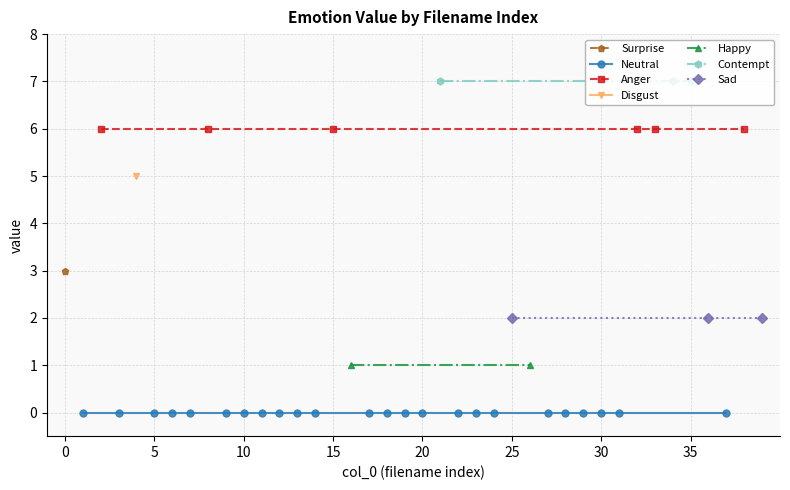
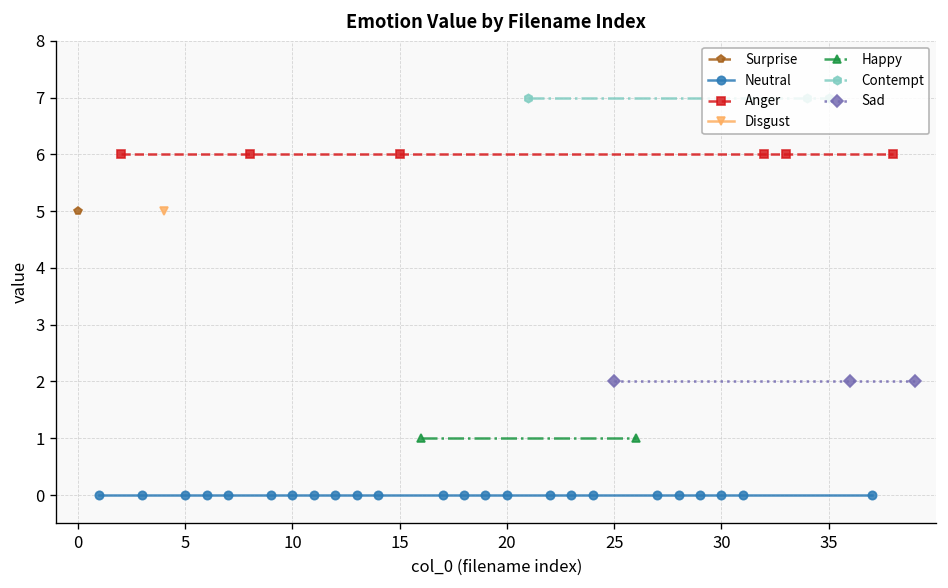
  {
    "Surprise": {
-     "0": 3
+     "0": 5
    },
    "Neutral": {
      "5": 0,
      "10": 0,
      "20": 0,
      "30": 0
    },
    "Anger": {
      "15": 6
    },
    "Sad": {
      "25": 2
    }
  }
